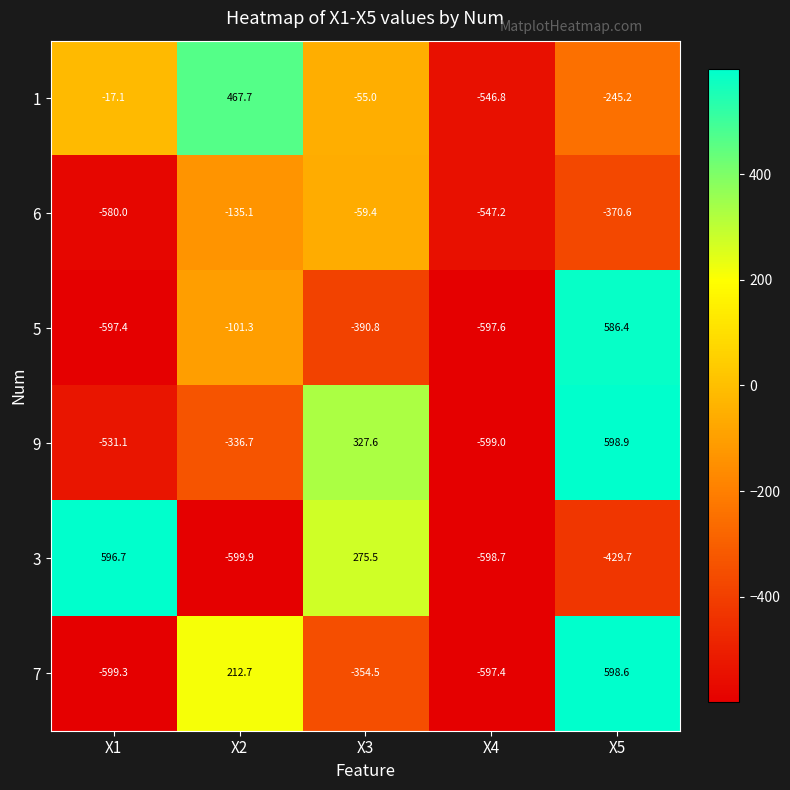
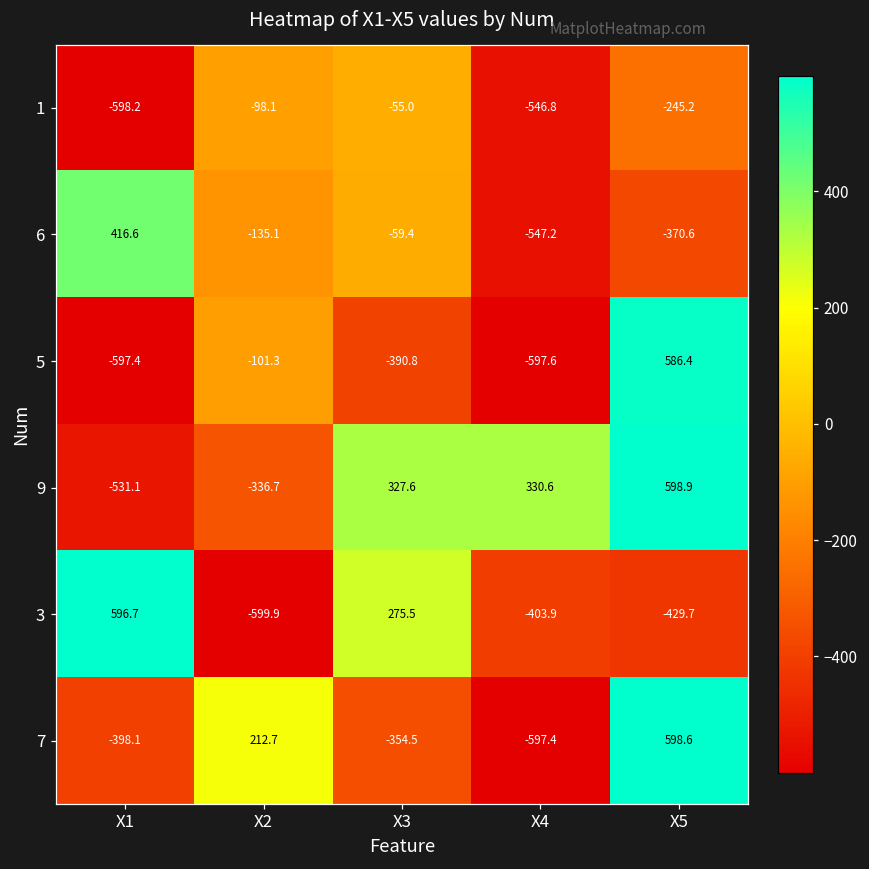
  {
    "1": {
-     "X1": -17.1,
-     "X2": 467.7,
+     "X1": -598.2,
+     "X2": -98.1,
      "X3": -55.0,
      "X4": -546.8,
      "X5": -245.2
    },
    "6": {
-     "X1": -580.0,
+     "X1": 416.6,
      "X2": -135.1,
      "X3": -59.4,
      "X4": -547.2,
      "X5": -370.6
    },
    "5": {
      "X1": -597.4,
      "X2": -101.3,
      "X3": -390.8,
      "X4": -597.6,
      "X5": 586.4
    },
    "9": {
      "X1": -531.1,
      "X2": -336.7,
      "X3": 327.6,
-     "X4": -599.0,
+     "X4": 330.6,
      "X5": 598.9
    },
    "3": {
      "X1": 596.7,
      "X2": -599.9,
      "X3": 275.5,
-     "X4": -598.7,
+     "X4": -403.9,
      "X5": -429.7
    },
    "7": {
-     "X1": -599.3,
+     "X1": -398.1,
      "X2": 212.7,
      "X3": -354.5,
      "X4": -597.4,
      "X5": 598.6
    }
  }
